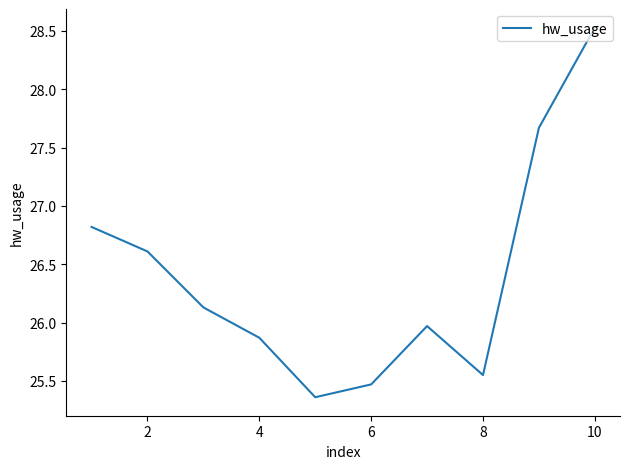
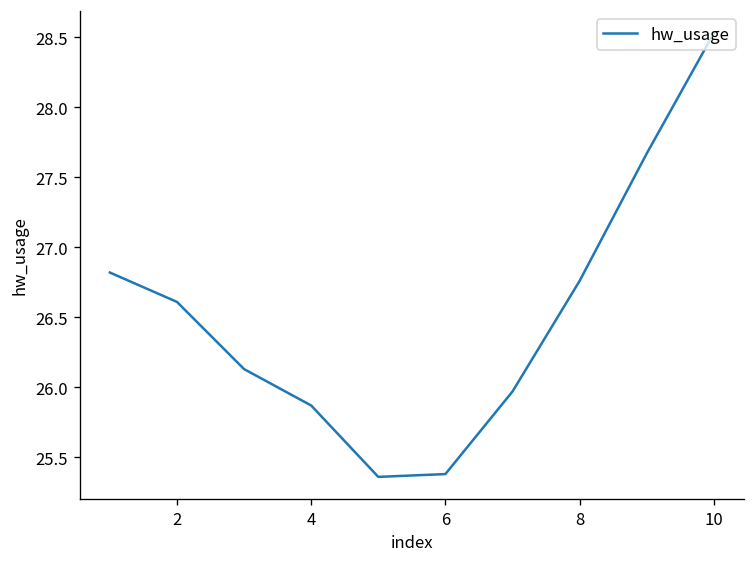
  {
    "2": 26.61,
    "4": 25.87,
-   "6": 25.47,
-   "8": 25.55
+   "6": 25.38,
+   "8": 26.76
  }
